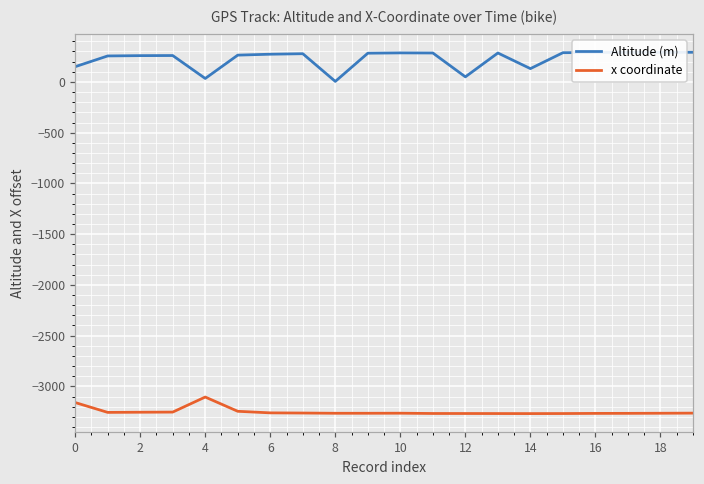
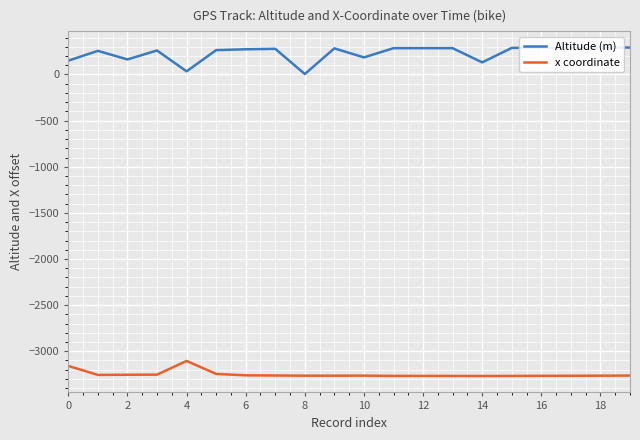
  {
    "Altitude (m)": {
      "0": 200,
-     "2": 300,
+     "2": 200,
      "4": 0,
      "6": 300,
      "8": 0,
-     "10": 300,
-     "12": 100,
+     "10": 200,
+     "12": 300,
      "14": 100
    },
    "x coordinate": {
      "0": -3200,
      "2": -3300,
      "4": -3100,
      "6": -3300,
      "8": -3300,
      "10": -3300,
      "12": -3300,
      "14": -3300,
      "16": -3300,
      "18": -3300
    }
  }
